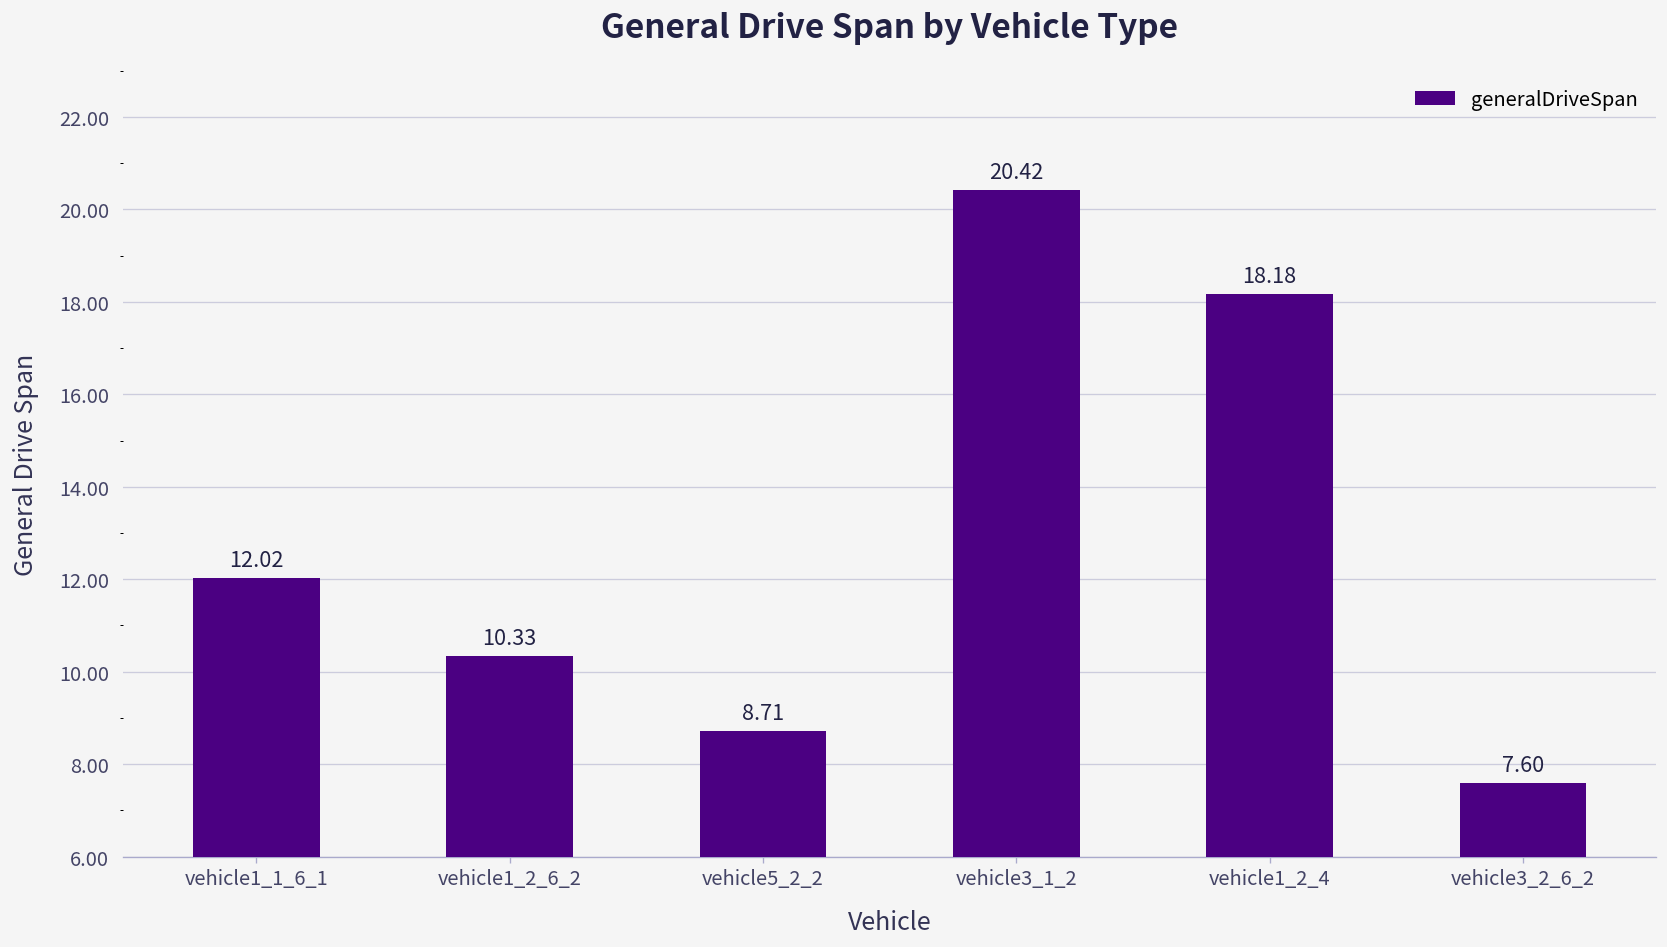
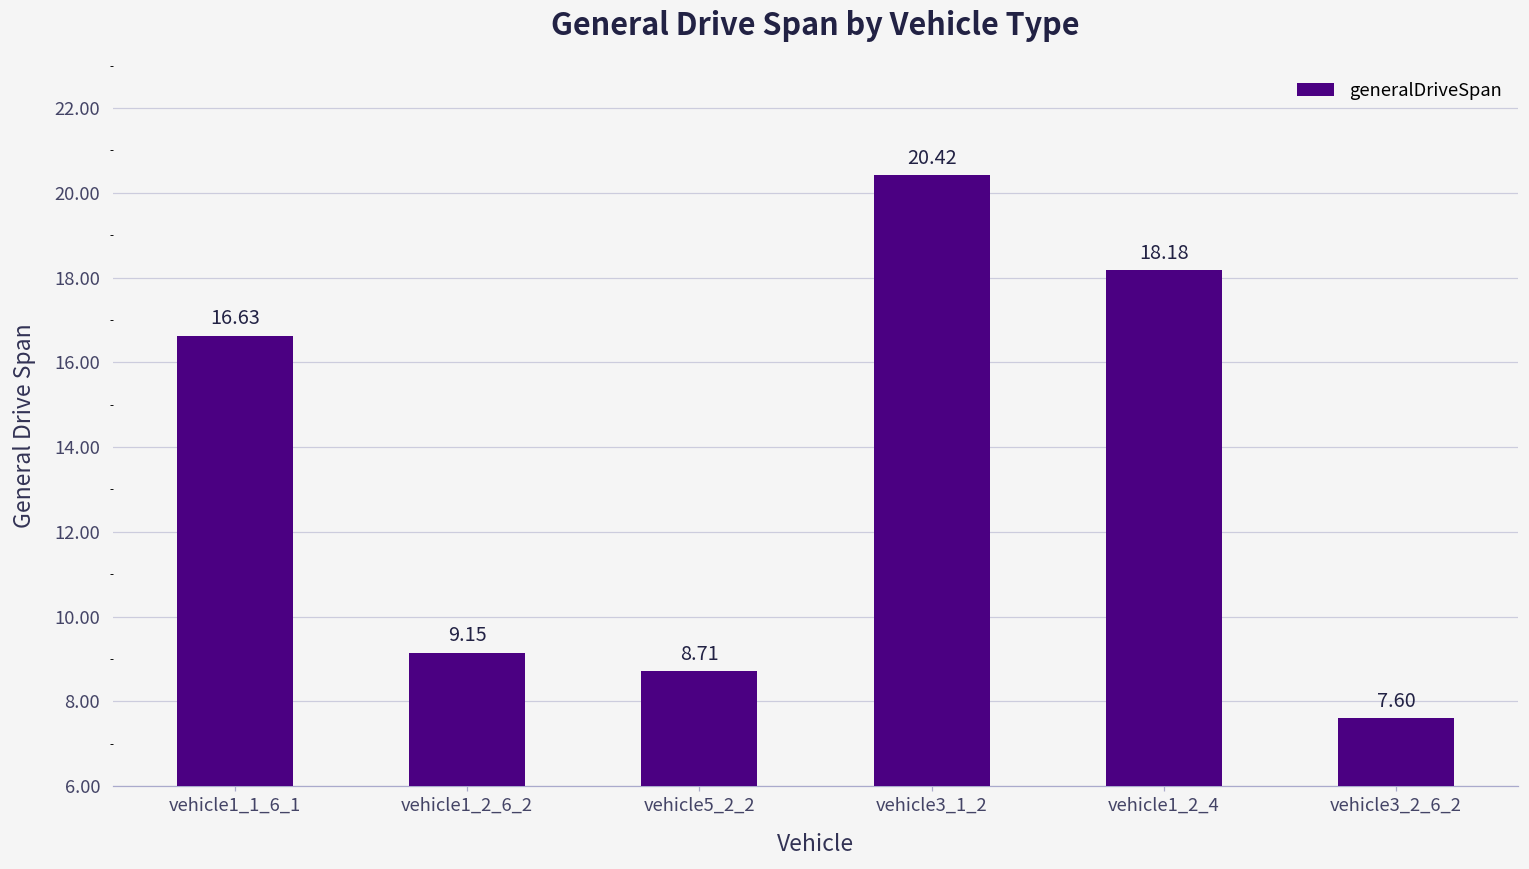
  {
-   "vehicle1_1_6_1": 12.02,
-   "vehicle1_2_6_2": 10.33,
+   "vehicle1_1_6_1": 16.63,
+   "vehicle1_2_6_2": 9.15,
    "vehicle5_2_2": 8.71,
    "vehicle3_1_2": 20.42,
    "vehicle1_2_4": 18.18,
    "vehicle3_2_6_2": 7.60
  }
